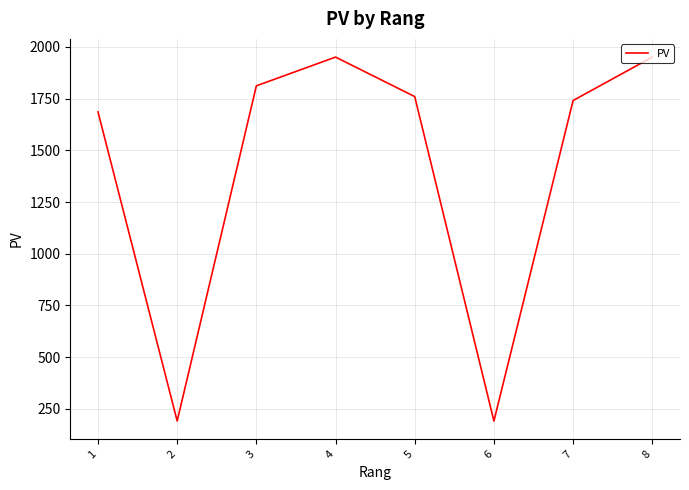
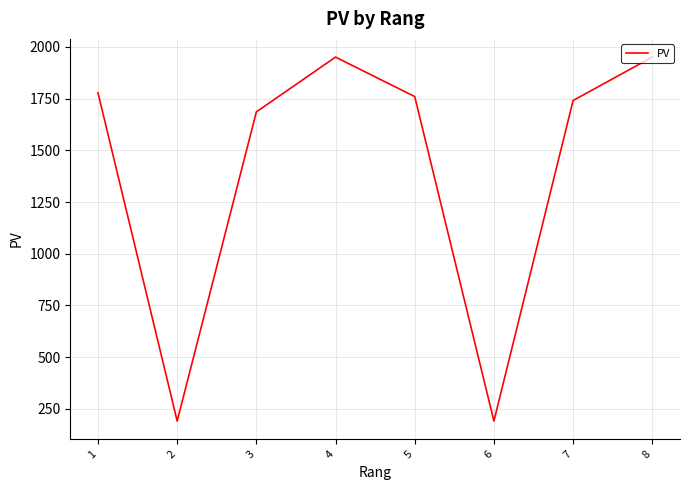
  {
-   "1": 1690,
+   "1": 1780,
    "2": 190,
-   "3": 1810,
+   "3": 1690,
    "4": 1950,
    "5": 1760,
    "6": 190,
    "7": 1740
  }
